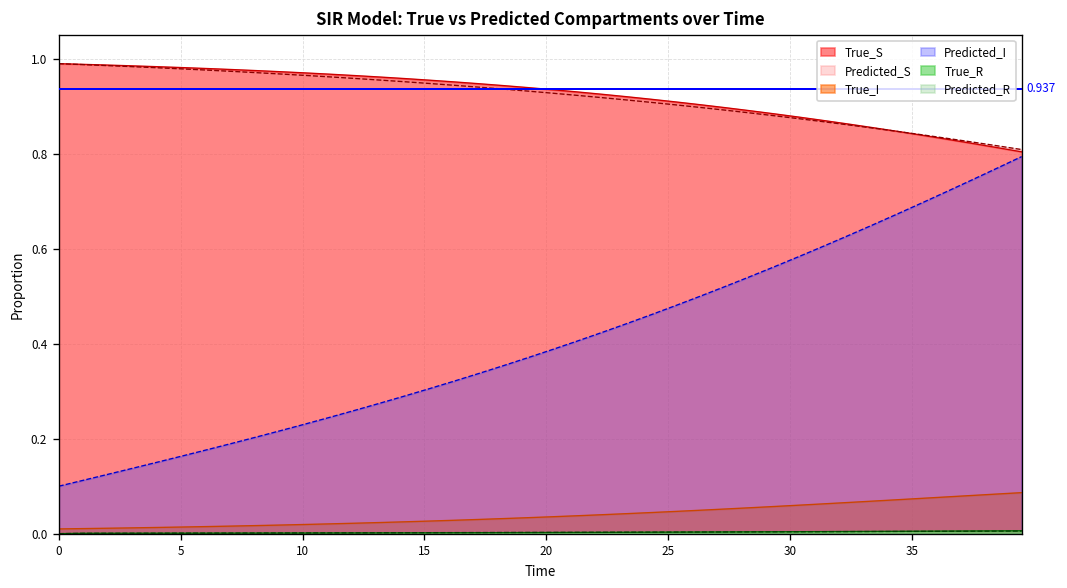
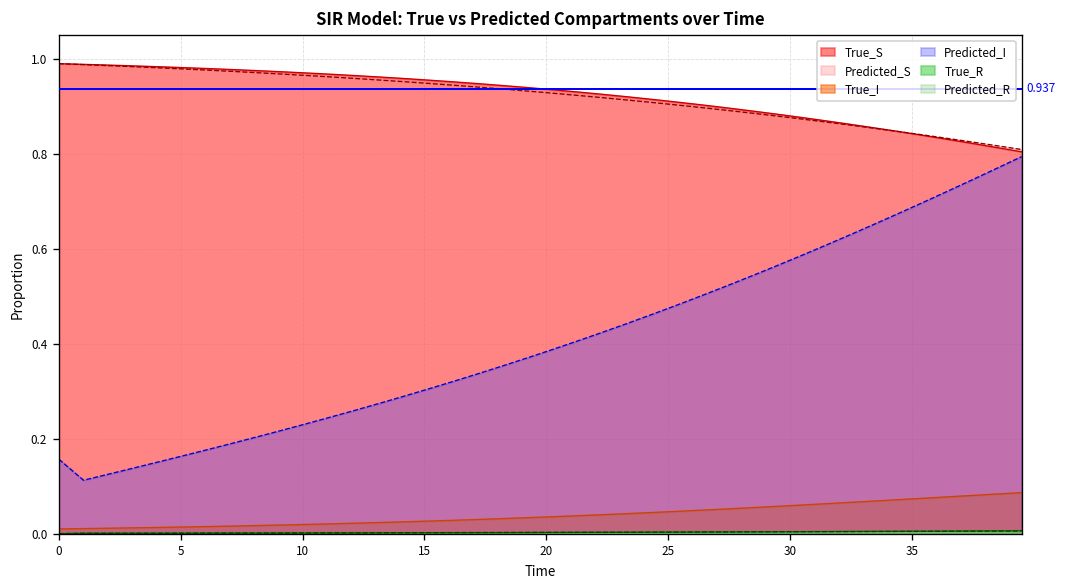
  {
    "True_I": {
      "0": 0.01
    },
    "Predicted_I": {
-     "0": 0.10
+     "0": 0.16
    }
  }
